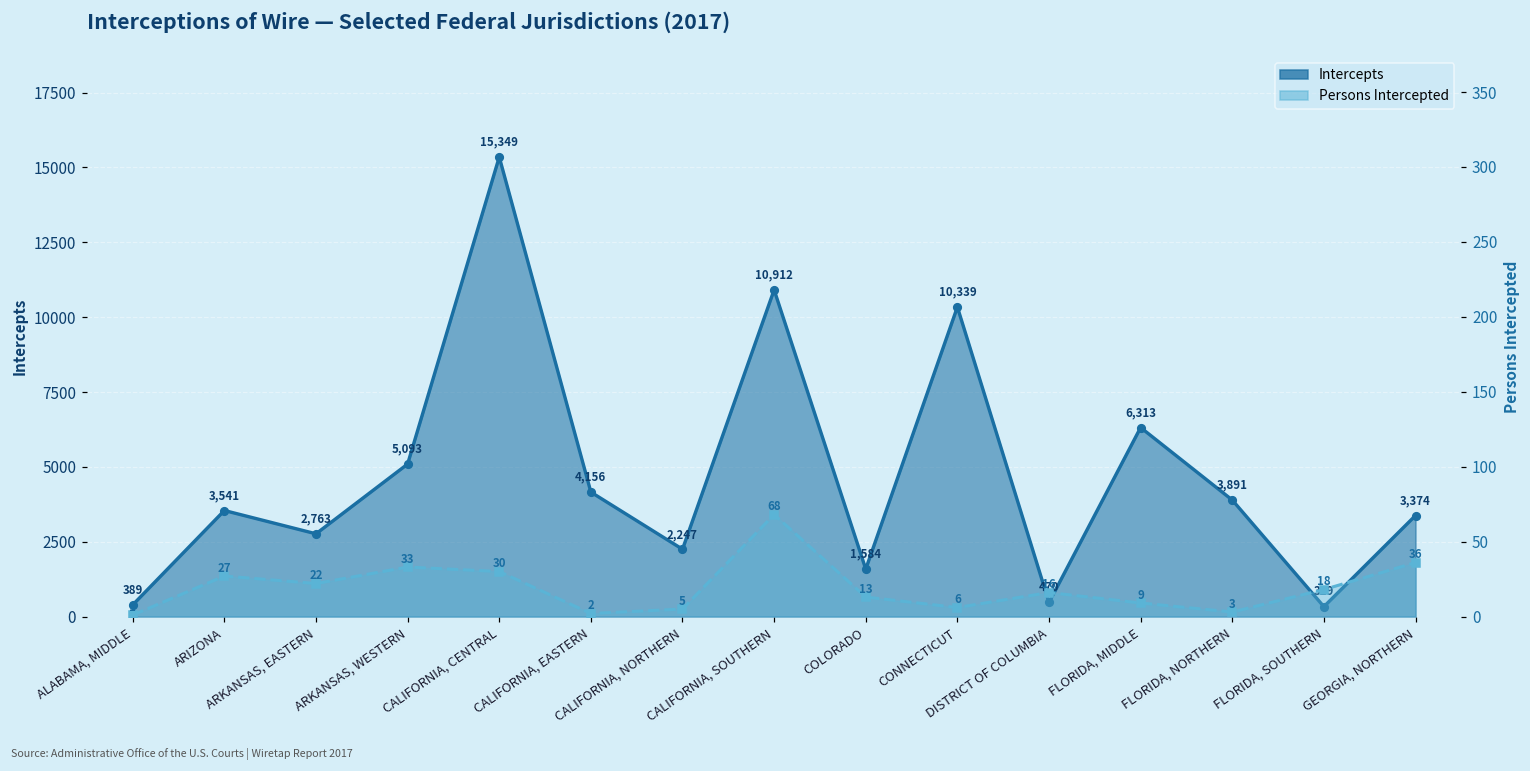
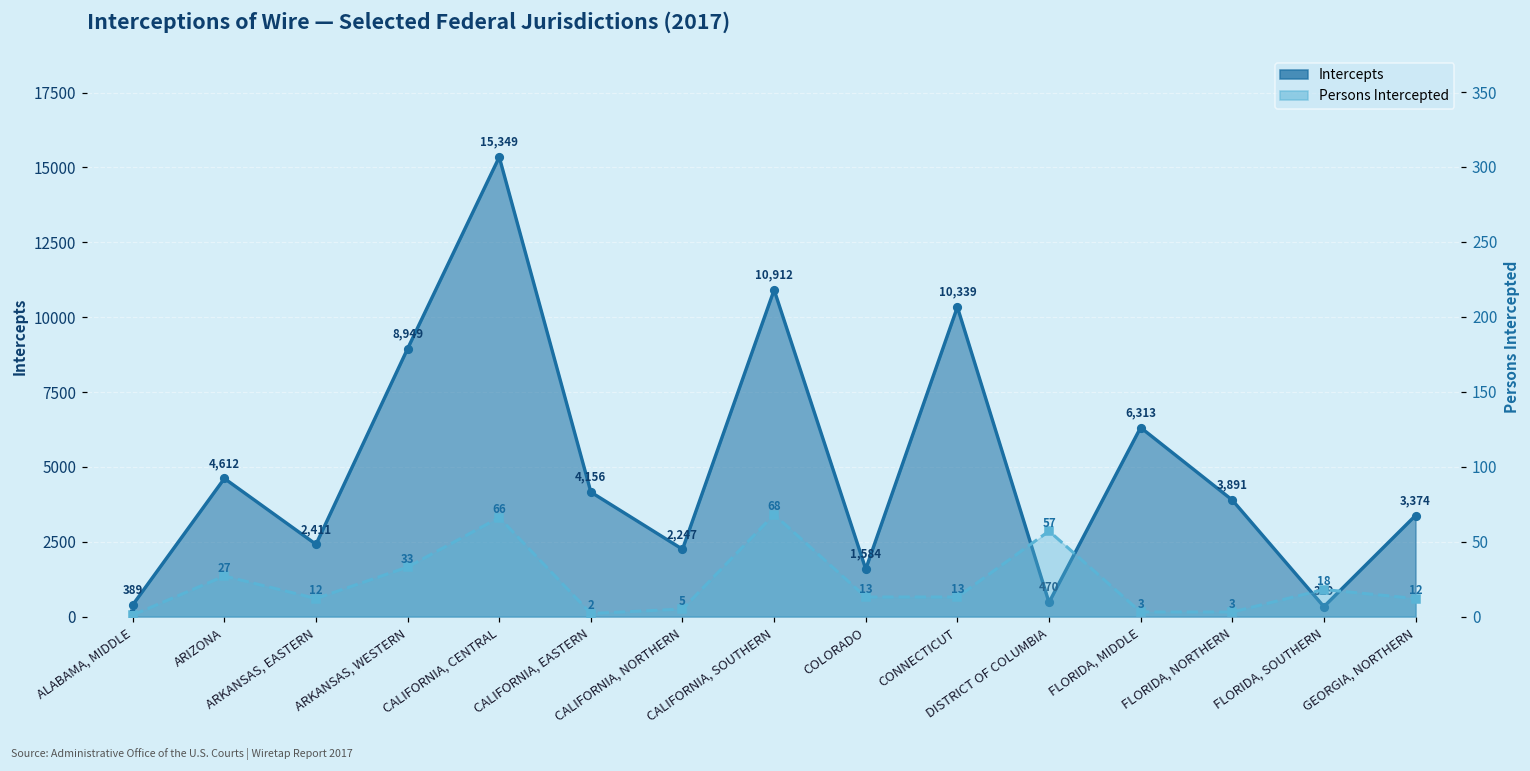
  {
    "Intercepts": {
      "ALABAMA, MIDDLE": "389",
-     "ARIZONA": "3,541",
-     "ARKANSAS, EASTERN": "2,763",
-     "ARKANSAS, WESTERN": "5,093",
+     "ARIZONA": "4,612",
+     "ARKANSAS, EASTERN": "2,411",
+     "ARKANSAS, WESTERN": "8,949",
      "CALIFORNIA, CENTRAL": "15,349",
      "CALIFORNIA, EASTERN": "4,156",
      "CALIFORNIA, NORTHERN": "2,247",
      "CALIFORNIA, SOUTHERN": "10,912",
      "COLORADO": "1,584",
      "CONNECTICUT": "10,339",
      "DISTRICT OF COLUMBIA": "470",
      "FLORIDA, MIDDLE": "6,313",
      "FLORIDA, NORTHERN": "3,891",
      "GEORGIA, NORTHERN": "3,374"
    },
    "Persons Intercepted": {
      "ARIZONA": "27",
-     "ARKANSAS, EASTERN": "22",
+     "ARKANSAS, EASTERN": "12",
      "ARKANSAS, WESTERN": "33",
-     "CALIFORNIA, CENTRAL": "30",
+     "CALIFORNIA, CENTRAL": "66",
      "CALIFORNIA, EASTERN": "2",
      "CALIFORNIA, NORTHERN": "5",
      "CALIFORNIA, SOUTHERN": "68",
      "COLORADO": "13",
-     "CONNECTICUT": "6",
-     "DISTRICT OF COLUMBIA": "16",
-     "FLORIDA, MIDDLE": "9",
+     "CONNECTICUT": "13",
+     "DISTRICT OF COLUMBIA": "57",
+     "FLORIDA, MIDDLE": "3",
      "FLORIDA, NORTHERN": "3",
      "FLORIDA, SOUTHERN": "18",
-     "GEORGIA, NORTHERN": "36"
+     "GEORGIA, NORTHERN": "12"
    }
  }
